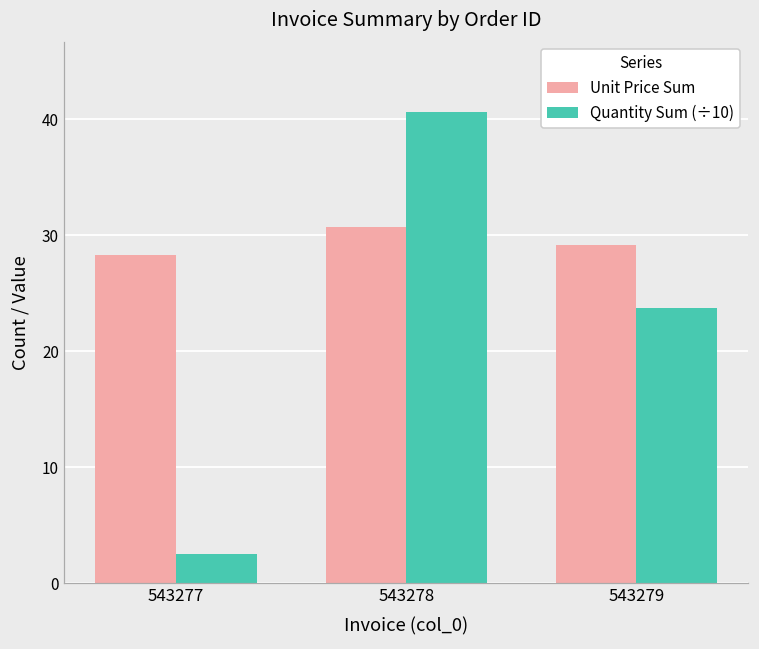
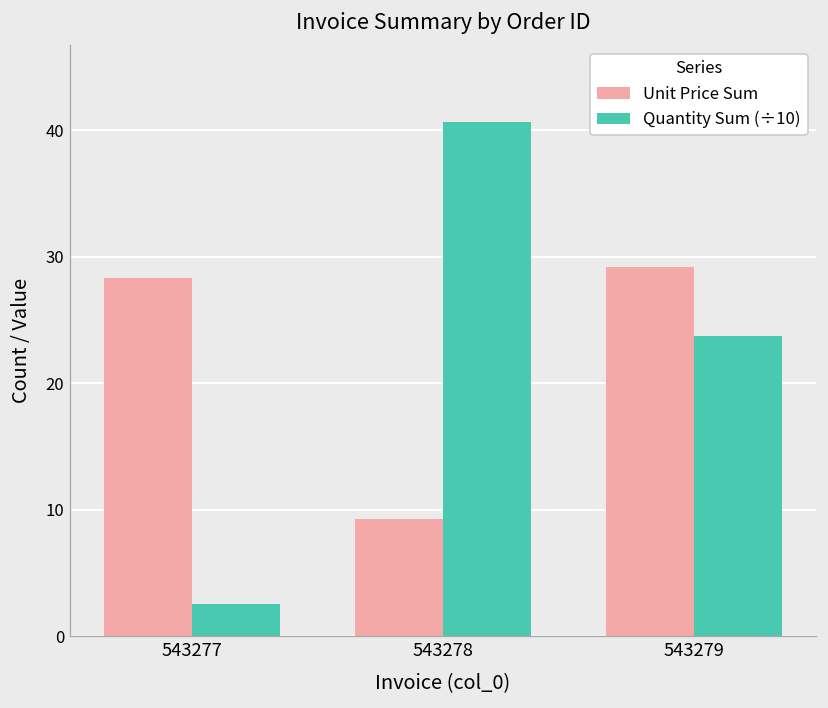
  {
    "Unit Price Sum": {
      "543277": 28.3,
-     "543278": 30.7,
+     "543278": 9.2,
      "543279": 29.2
    },
    "Quantity Sum (÷10)": {
      "543277": 2.5,
      "543278": 40.6,
      "543279": 23.7
    }
  }
